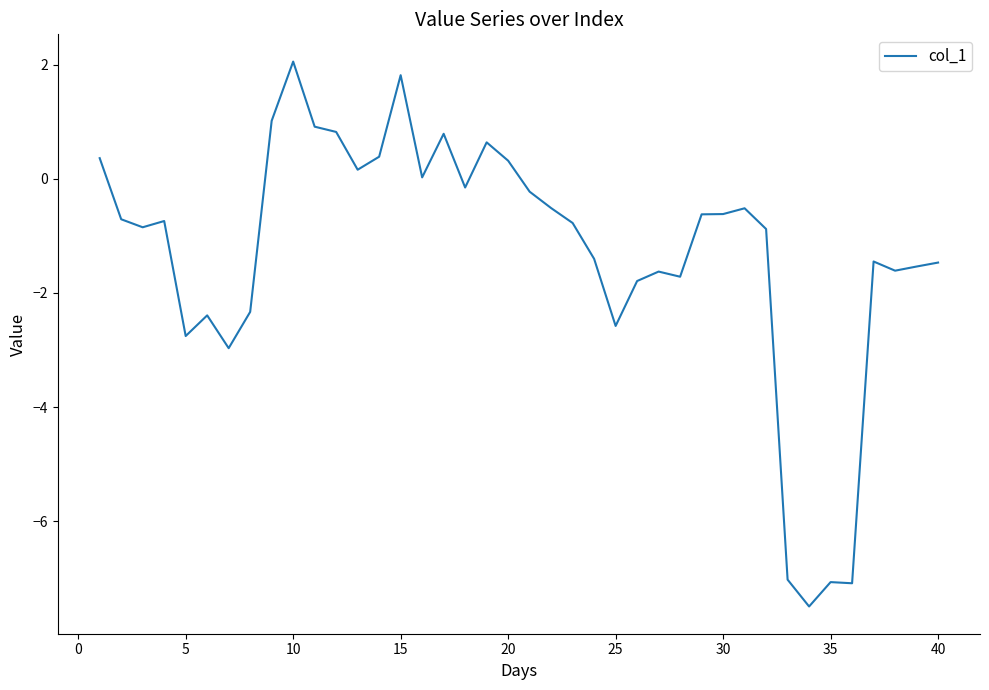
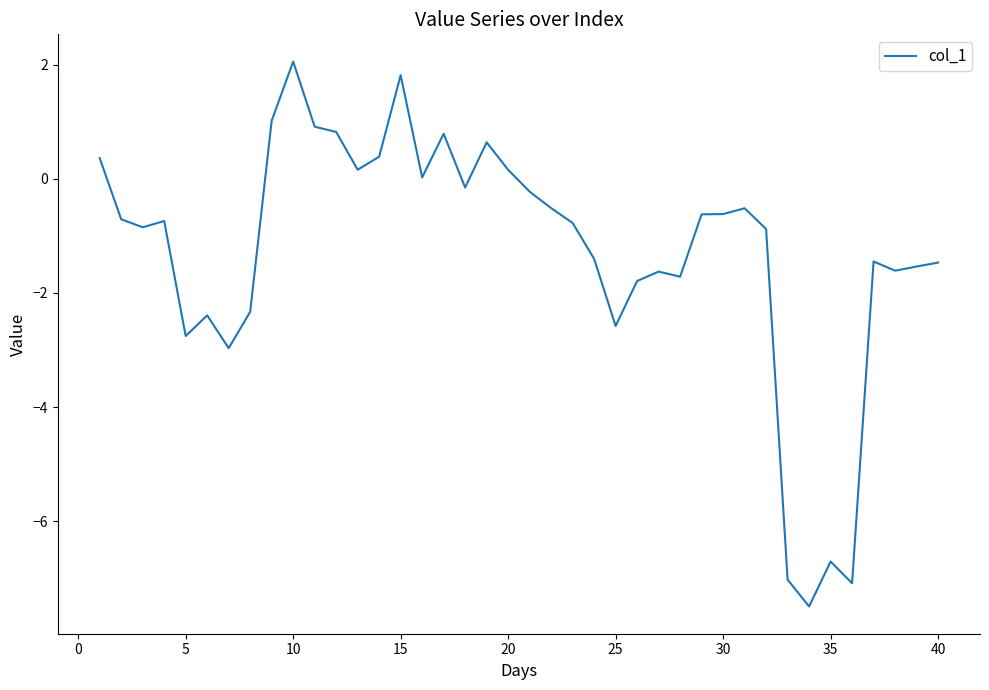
  {
    "5": -2.8,
    "10": 2.1,
    "15": 1.8,
-   "20": 0.3,
+   "20": 0.2,
    "25": -2.6,
    "30": -0.6,
-   "35": -7.1,
+   "35": -6.7,
    "40": -1.5
  }
